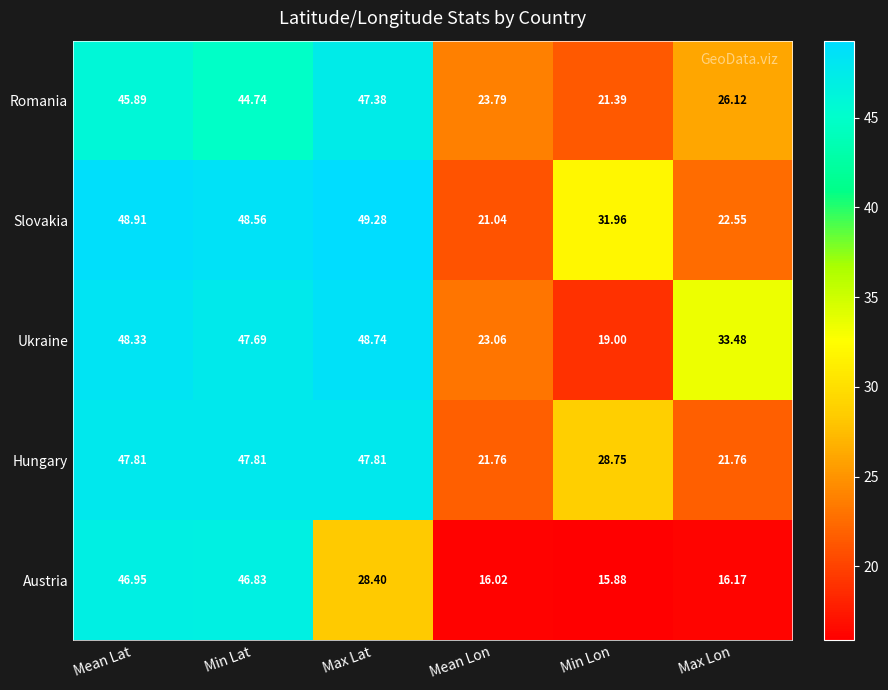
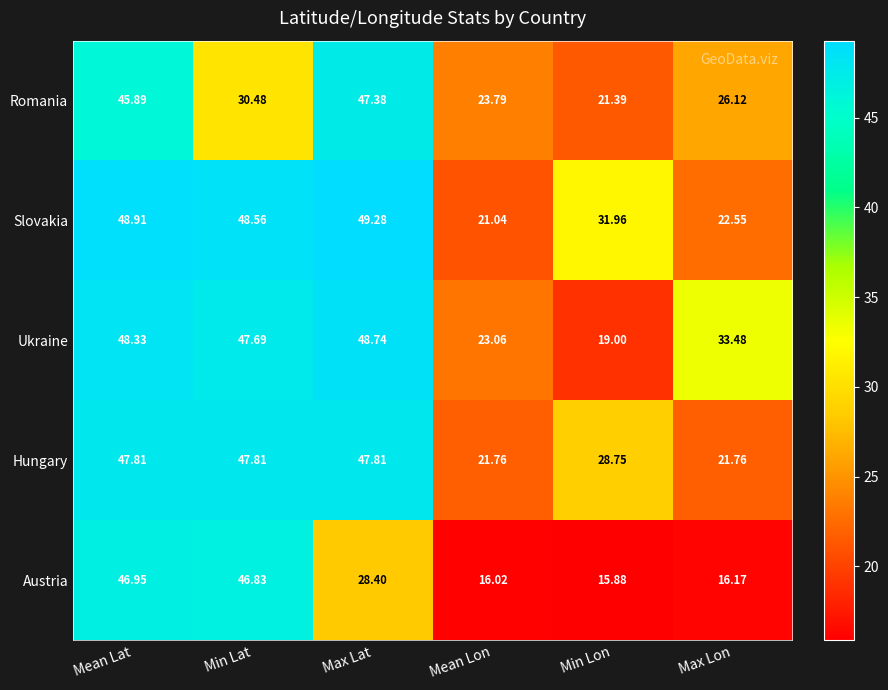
  {
    "Romania": {
      "Mean Lat": 45.89,
-     "Min Lat": 44.74,
+     "Min Lat": 30.48,
      "Max Lat": 47.38,
      "Mean Lon": 23.79,
      "Min Lon": 21.39
    },
    "Slovakia": {
      "Mean Lat": 48.91,
      "Min Lat": 48.56,
      "Max Lat": 49.28,
      "Mean Lon": 21.04,
      "Min Lon": 31.96,
      "Max Lon": 22.55
    },
    "Ukraine": {
      "Mean Lat": 48.33,
      "Min Lat": 47.69,
      "Max Lat": 48.74,
      "Mean Lon": 23.06,
      "Min Lon": 19.00,
      "Max Lon": 33.48
    },
    "Hungary": {
      "Mean Lat": 47.81,
      "Min Lat": 47.81,
      "Max Lat": 47.81,
      "Mean Lon": 21.76,
      "Min Lon": 28.75,
      "Max Lon": 21.76
    },
    "Austria": {
      "Mean Lat": 46.95,
      "Min Lat": 46.83,
      "Max Lat": 28.40,
      "Mean Lon": 16.02,
      "Min Lon": 15.88,
      "Max Lon": 16.17
    }
  }
